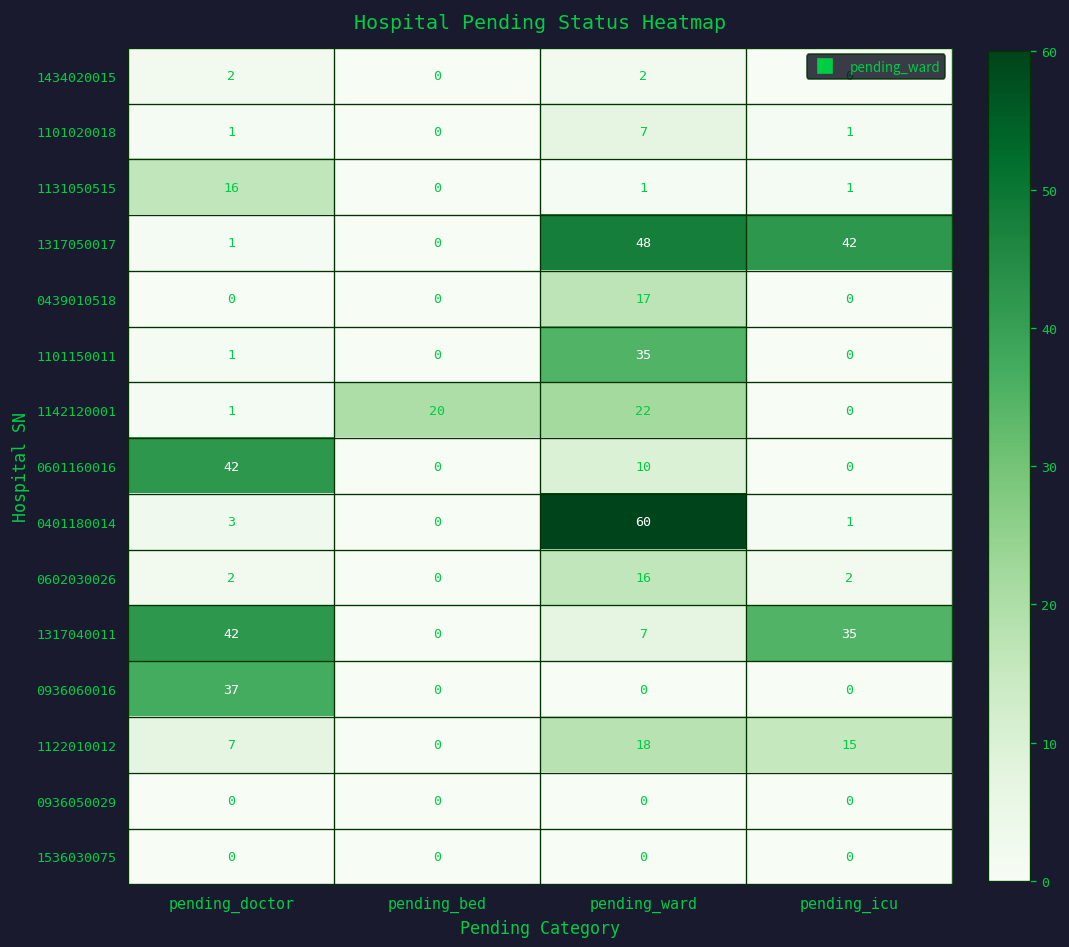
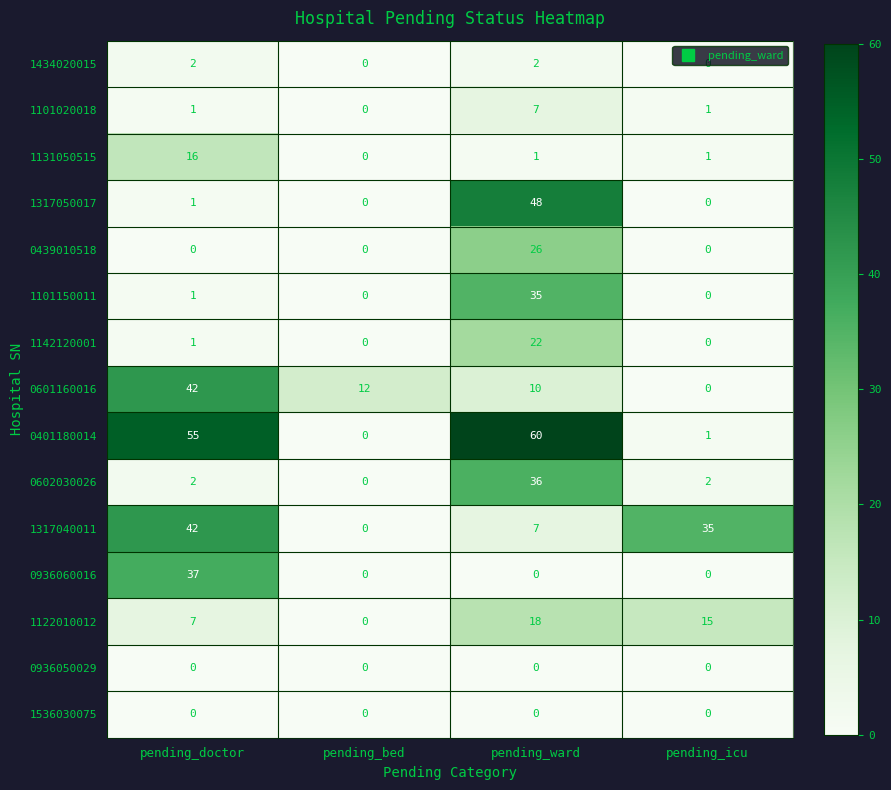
  {
    "1434020015": {
      "pending_doctor": 2,
      "pending_bed": 0,
      "pending_ward": 2
    },
    "1101020018": {
      "pending_doctor": 1,
      "pending_bed": 0,
      "pending_ward": 7,
      "pending_icu": 1
    },
    "1131050515": {
      "pending_doctor": 16,
      "pending_bed": 0,
      "pending_ward": 1,
      "pending_icu": 1
    },
    "1317050017": {
      "pending_doctor": 1,
      "pending_bed": 0,
      "pending_ward": 48,
-     "pending_icu": 42
+     "pending_icu": 0
    },
    "0439010518": {
      "pending_doctor": 0,
      "pending_bed": 0,
-     "pending_ward": 17,
+     "pending_ward": 26,
      "pending_icu": 0
    },
    "1101150011": {
      "pending_doctor": 1,
      "pending_bed": 0,
      "pending_ward": 35,
      "pending_icu": 0
    },
    "1142120001": {
      "pending_doctor": 1,
-     "pending_bed": 20,
+     "pending_bed": 0,
      "pending_ward": 22,
      "pending_icu": 0
    },
    "0601160016": {
      "pending_doctor": 42,
-     "pending_bed": 0,
+     "pending_bed": 12,
      "pending_ward": 10,
      "pending_icu": 0
    },
    "0401180014": {
-     "pending_doctor": 3,
+     "pending_doctor": 55,
      "pending_bed": 0,
      "pending_ward": 60,
      "pending_icu": 1
    },
    "0602030026": {
      "pending_doctor": 2,
      "pending_bed": 0,
-     "pending_ward": 16,
+     "pending_ward": 36,
      "pending_icu": 2
    },
    "1317040011": {
      "pending_doctor": 42,
      "pending_bed": 0,
      "pending_ward": 7,
      "pending_icu": 35
    },
    "0936060016": {
      "pending_doctor": 37,
      "pending_bed": 0,
      "pending_ward": 0,
      "pending_icu": 0
    },
    "1122010012": {
      "pending_doctor": 7,
      "pending_bed": 0,
      "pending_ward": 18,
      "pending_icu": 15
    },
    "0936050029": {
      "pending_doctor": 0,
      "pending_bed": 0,
      "pending_ward": 0,
      "pending_icu": 0
    },
    "1536030075": {
      "pending_doctor": 0,
      "pending_bed": 0,
      "pending_ward": 0,
      "pending_icu": 0
    }
  }
